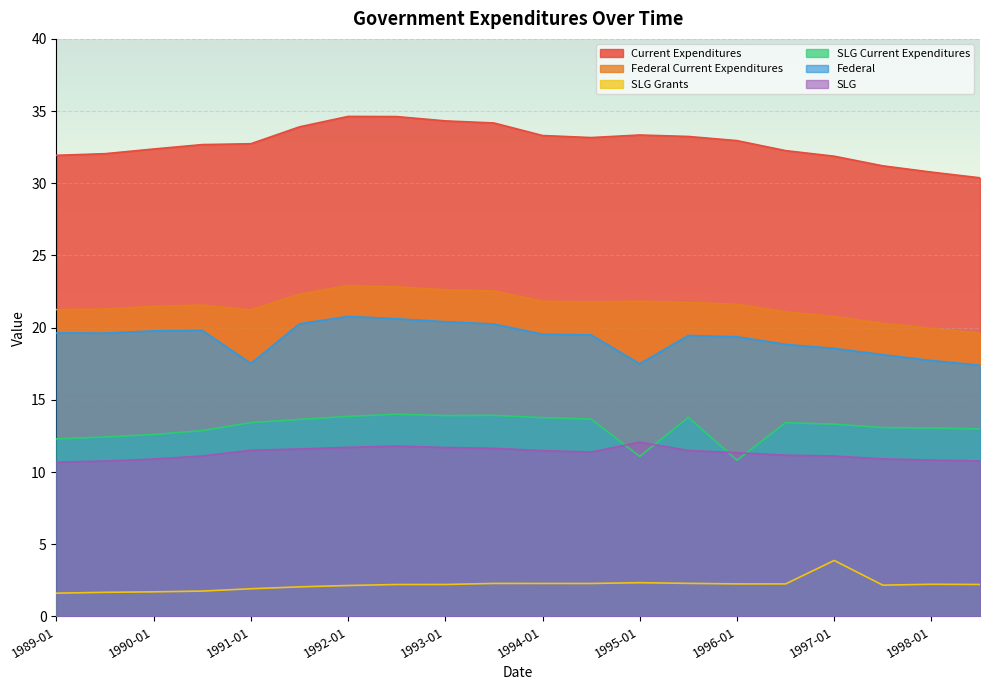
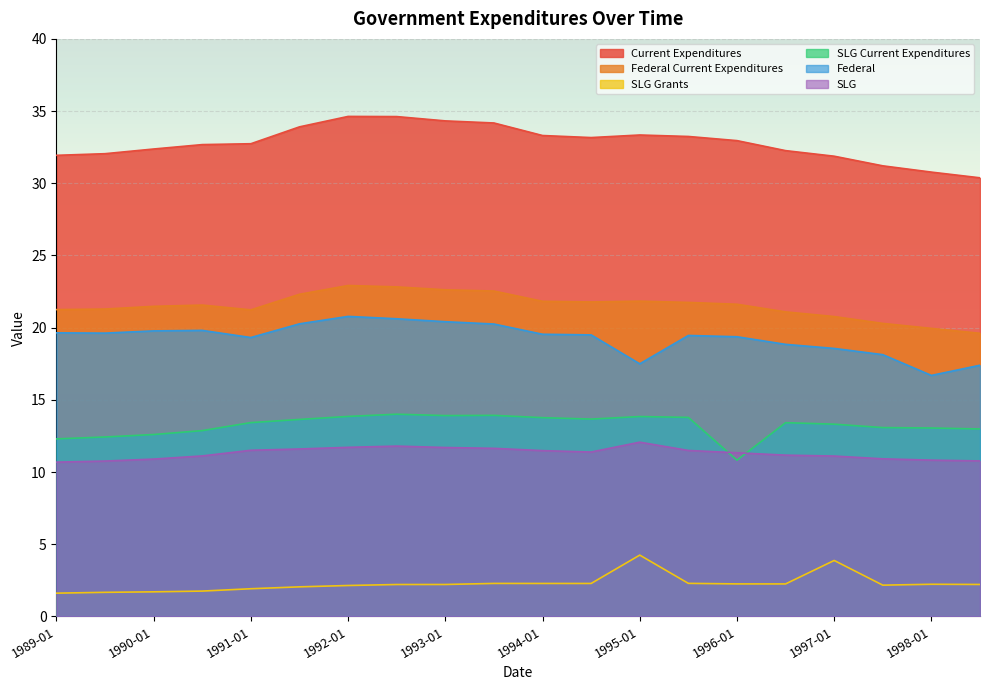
  {
    "SLG Grants": {
      "1989-01": 1.6,
      "1990-01": 1.7,
      "1991-01": 1.9,
      "1992-01": 2.1,
      "1993-01": 2.2,
      "1994-01": 2.3,
-     "1995-01": 2.3,
+     "1995-01": 4.2,
      "1996-01": 2.3,
      "1997-01": 3.9,
      "1998-01": 2.2
    },
    "SLG Current Expenditures": {
      "1989-01": 12.3,
      "1990-01": 12.6,
      "1991-01": 13.4,
      "1992-01": 13.9,
      "1993-01": 13.9,
      "1994-01": 13.8,
-     "1995-01": 11.1,
+     "1995-01": 13.8,
      "1996-01": 10.8,
      "1997-01": 13.3,
      "1998-01": 13.0
    },
    "Federal": {
      "1989-01": 19.6,
      "1990-01": 19.8,
-     "1991-01": 17.5,
+     "1991-01": 19.3,
      "1992-01": 20.8,
      "1993-01": 20.4,
      "1994-01": 19.5,
      "1995-01": 17.5,
      "1996-01": 19.4,
      "1997-01": 18.6,
-     "1998-01": 17.7
+     "1998-01": 16.7
    },
    "SLG": {
      "1989-01": 10.7,
      "1990-01": 10.9,
      "1991-01": 11.5,
      "1992-01": 11.7,
      "1993-01": 11.7,
      "1994-01": 11.5,
      "1995-01": 12.1,
      "1996-01": 11.3,
      "1997-01": 11.1,
      "1998-01": 10.8
    }
  }
